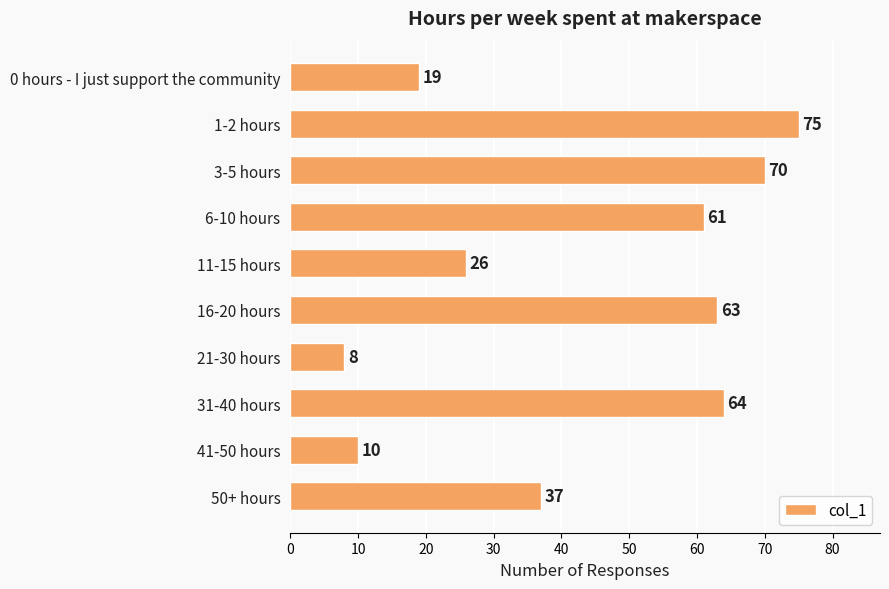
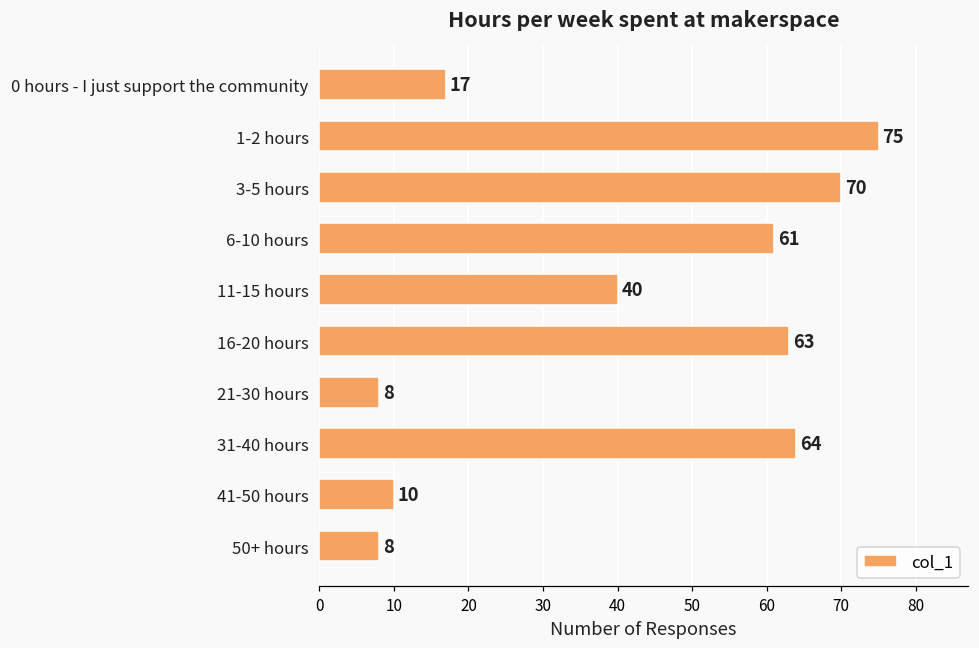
  {
-   "0 hours - I just support the community": 19,
+   "0 hours - I just support the community": 17,
    "1-2 hours": 75,
    "3-5 hours": 70,
    "6-10 hours": 61,
-   "11-15 hours": 26,
+   "11-15 hours": 40,
    "16-20 hours": 63,
    "21-30 hours": 8,
    "31-40 hours": 64,
    "41-50 hours": 10,
-   "50+ hours": 37
+   "50+ hours": 8
  }
